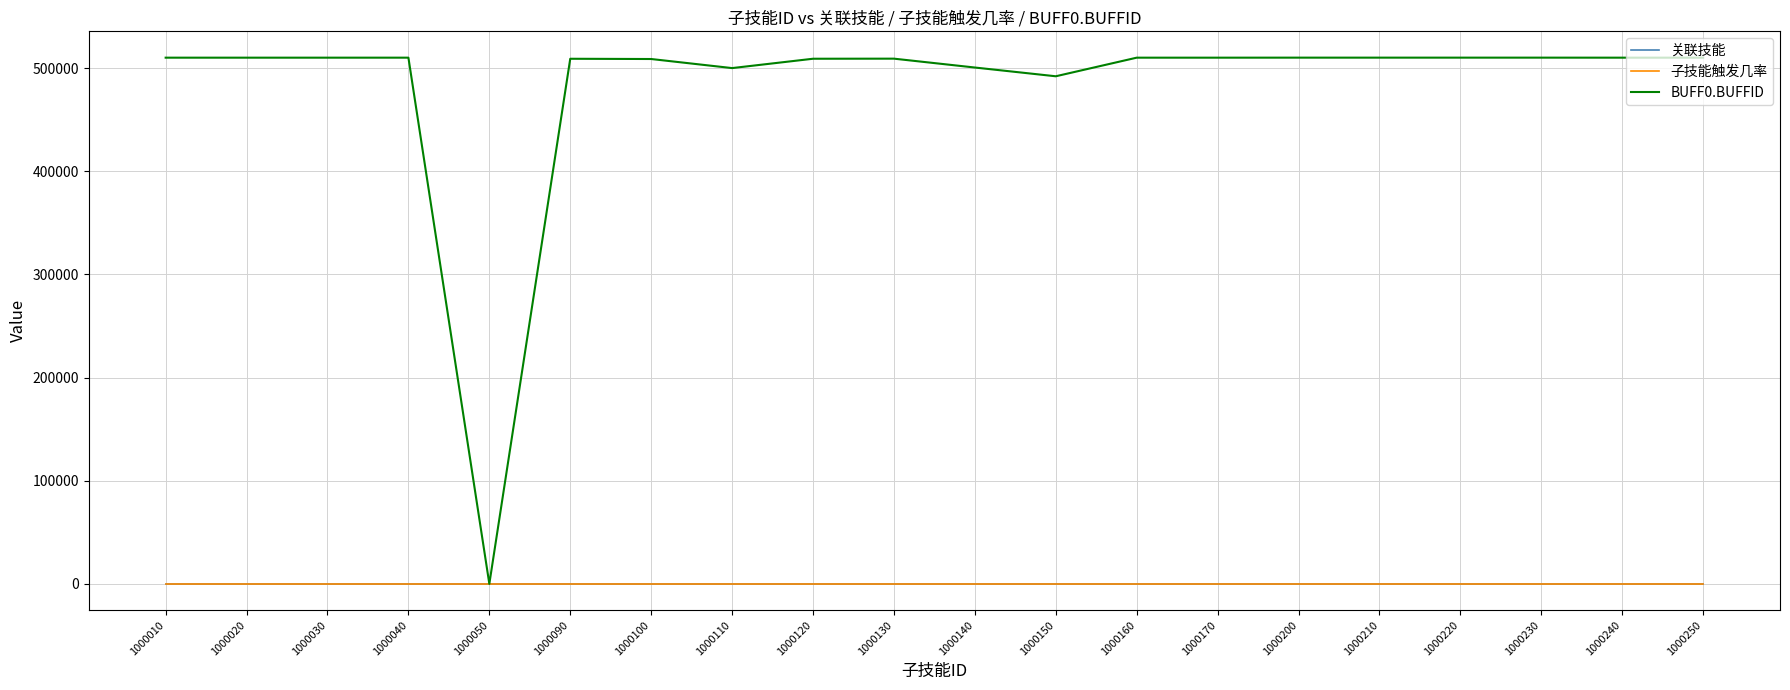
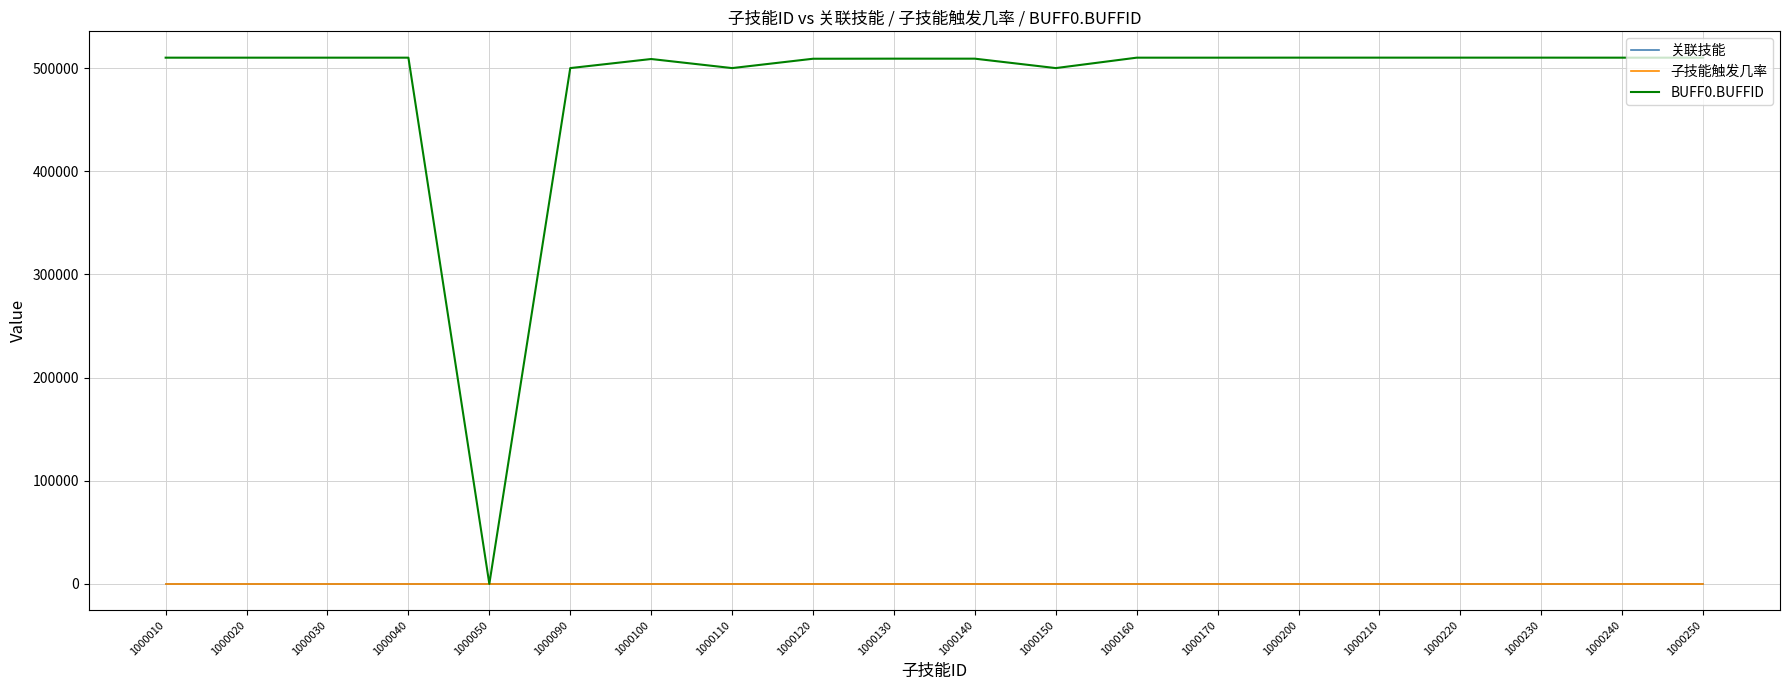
  {
    "子技能触发几率": {
      "1000010": 0,
      "1000020": 0,
      "1000030": 0,
      "1000040": 0,
      "1000090": 0,
      "1000100": 0,
      "1000110": 0,
      "1000120": 0,
      "1000130": 0,
      "1000140": 0,
      "1000150": 0,
      "1000160": 0,
      "1000170": 0,
      "1000200": 0,
      "1000210": 0,
      "1000220": 0,
      "1000230": 0,
      "1000240": 0,
      "1000250": 0
    },
    "BUFF0.BUFFID": {
      "1000010": 510000,
      "1000020": 510000,
      "1000030": 510000,
      "1000040": 510000,
-     "1000090": 509000,
+     "1000090": 500000,
      "1000100": 509000,
      "1000110": 500000,
      "1000120": 509000,
      "1000130": 509000,
-     "1000140": 501000,
-     "1000150": 492000,
+     "1000140": 509000,
+     "1000150": 500000,
      "1000160": 510000,
      "1000170": 510000,
      "1000200": 510000,
      "1000210": 510000,
      "1000220": 510000,
      "1000230": 510000,
      "1000240": 510000
    }
  }
